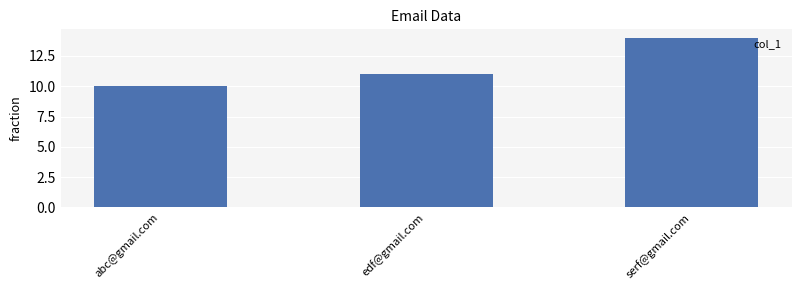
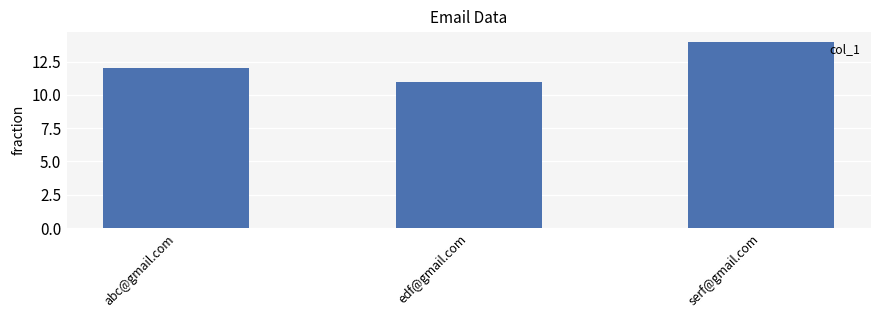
  {
-   "abc@gmail.com": 10,
+   "abc@gmail.com": 12,
    "edf@gmail.com": 11,
    "serf@gmail.com": 14
  }
